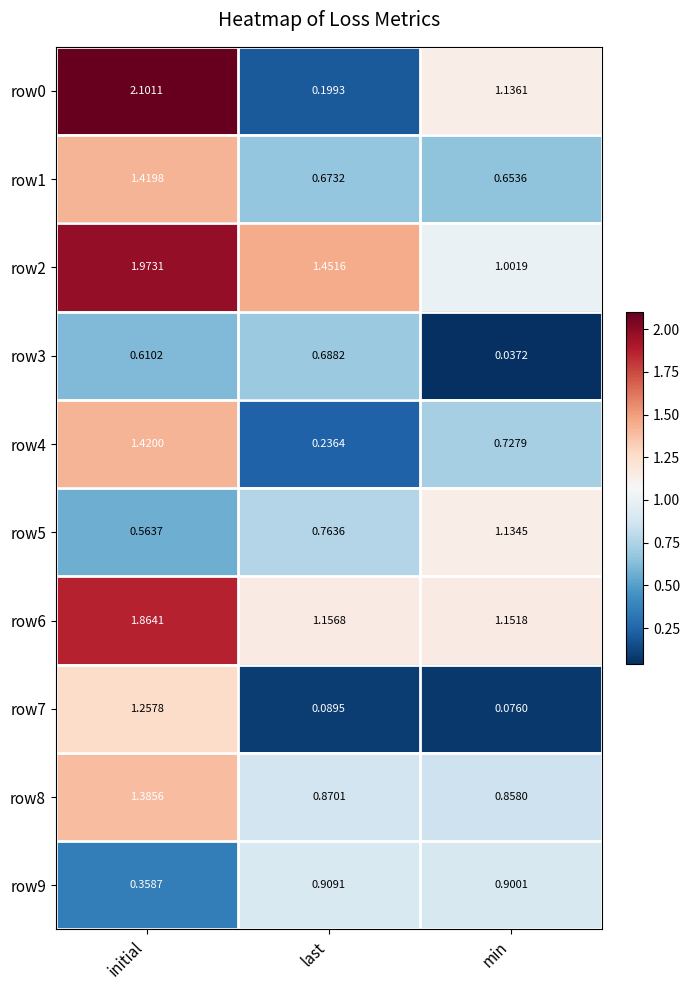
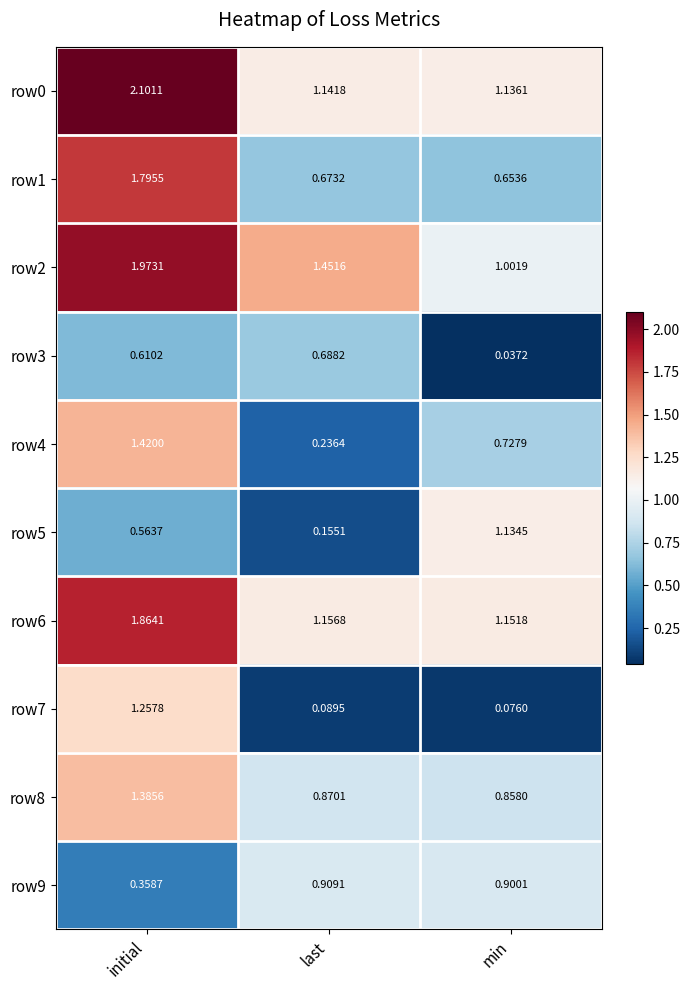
  {
    "row0": {
      "initial": 2.1011,
-     "last": 0.1993,
+     "last": 1.1418,
      "min": 1.1361
    },
    "row1": {
-     "initial": 1.4198,
+     "initial": 1.7955,
      "last": 0.6732,
      "min": 0.6536
    },
    "row2": {
      "initial": 1.9731,
      "last": 1.4516,
      "min": 1.0019
    },
    "row3": {
      "initial": 0.6102,
      "last": 0.6882,
      "min": 0.0372
    },
    "row4": {
      "initial": 1.4200,
      "last": 0.2364,
      "min": 0.7279
    },
    "row5": {
      "initial": 0.5637,
-     "last": 0.7636,
+     "last": 0.1551,
      "min": 1.1345
    },
    "row6": {
      "initial": 1.8641,
      "last": 1.1568,
      "min": 1.1518
    },
    "row7": {
      "initial": 1.2578,
      "last": 0.0895,
      "min": 0.0760
    },
    "row8": {
      "initial": 1.3856,
      "last": 0.8701,
      "min": 0.8580
    },
    "row9": {
      "initial": 0.3587,
      "last": 0.9091,
      "min": 0.9001
    }
  }
